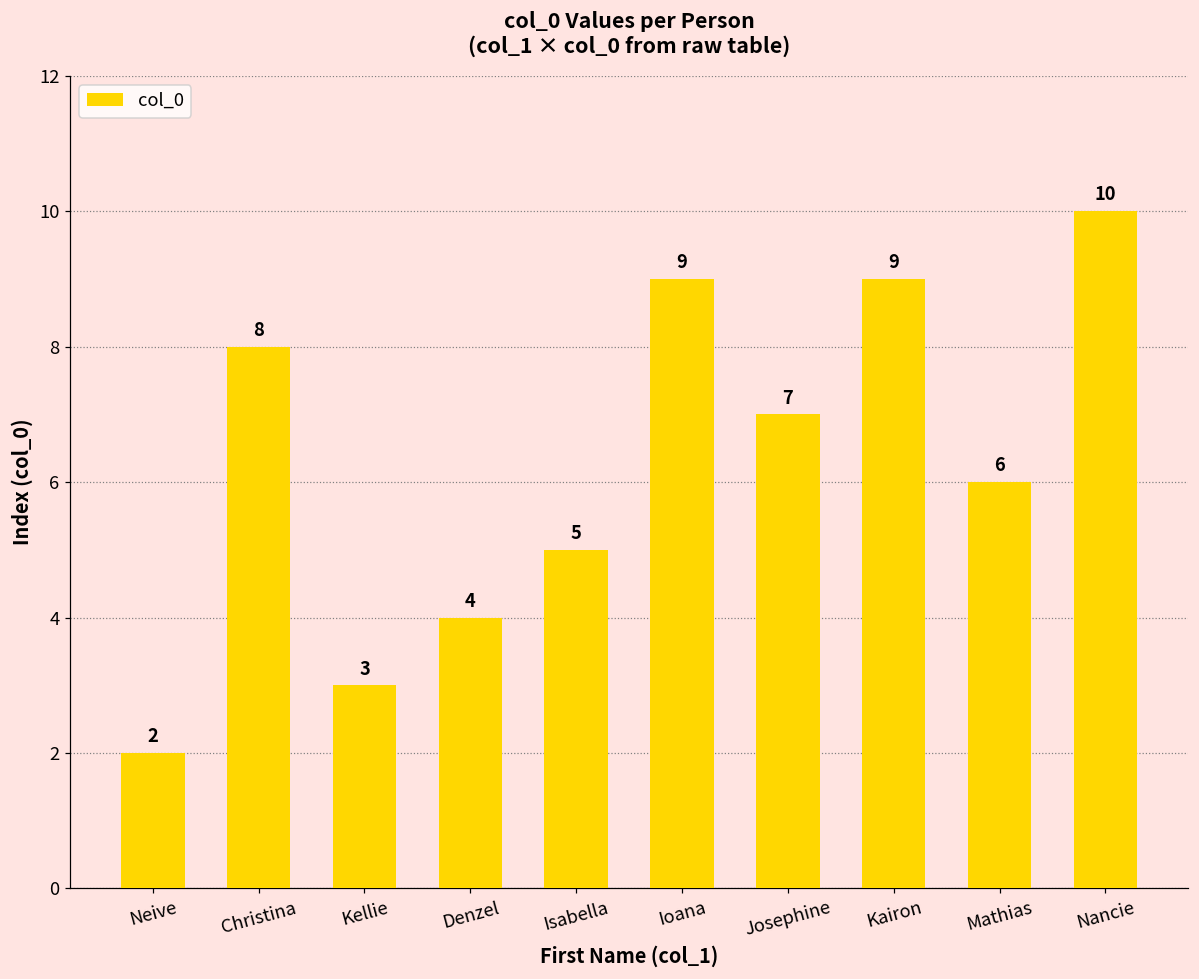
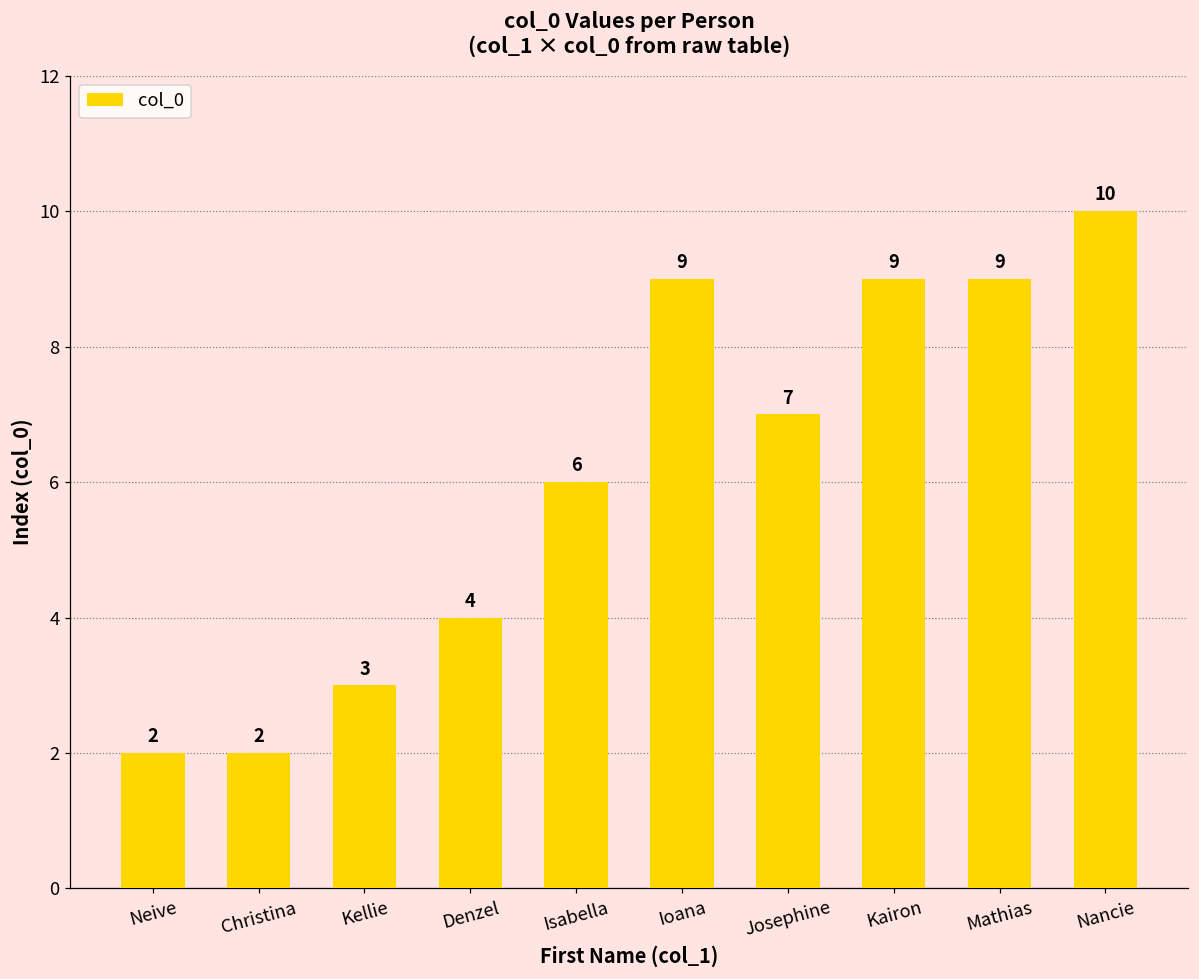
  {
    "Neive": 2,
-   "Christina": 8,
+   "Christina": 2,
    "Kellie": 3,
    "Denzel": 4,
-   "Isabella": 5,
+   "Isabella": 6,
    "Ioana": 9,
    "Josephine": 7,
    "Kairon": 9,
-   "Mathias": 6,
+   "Mathias": 9,
    "Nancie": 10
  }
